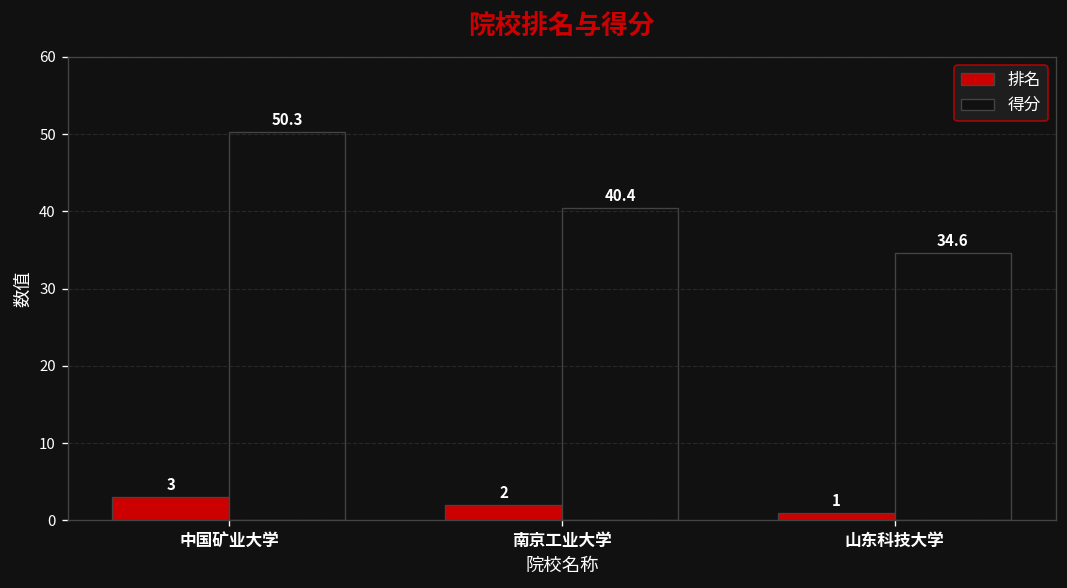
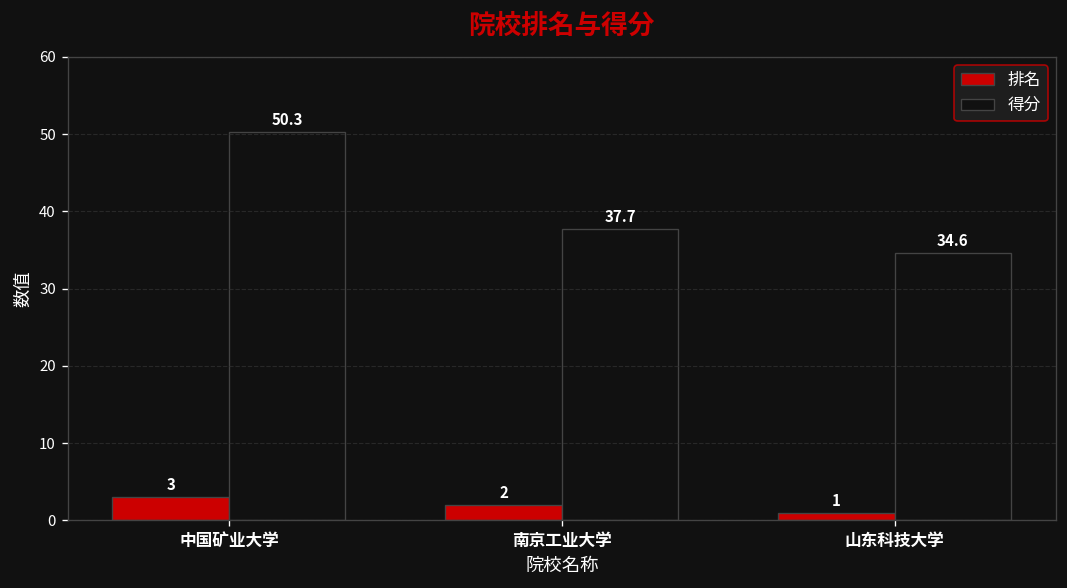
  {
    "排名": {
      "中国矿业大学": 3,
      "南京工业大学": 2,
      "山东科技大学": 1
    },
    "得分": {
      "中国矿业大学": 50.3,
-     "南京工业大学": 40.4,
+     "南京工业大学": 37.7,
      "山东科技大学": 34.6
    }
  }
